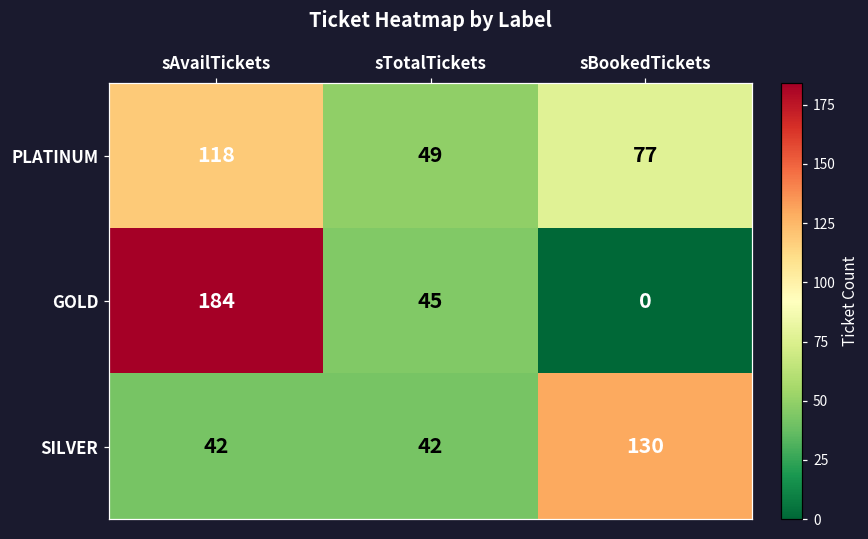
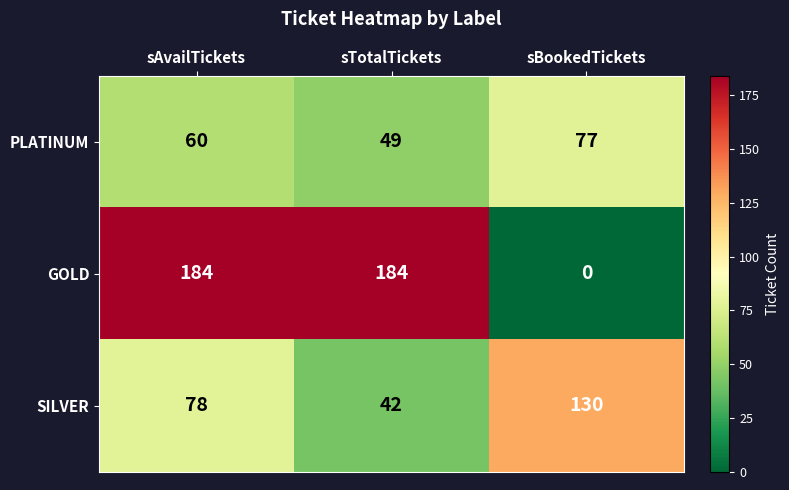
  {
    "PLATINUM": {
-     "sAvailTickets": 118,
+     "sAvailTickets": 60,
      "sTotalTickets": 49,
      "sBookedTickets": 77
    },
    "GOLD": {
      "sAvailTickets": 184,
-     "sTotalTickets": 45,
+     "sTotalTickets": 184,
      "sBookedTickets": 0
    },
    "SILVER": {
-     "sAvailTickets": 42,
+     "sAvailTickets": 78,
      "sTotalTickets": 42,
      "sBookedTickets": 130
    }
  }
